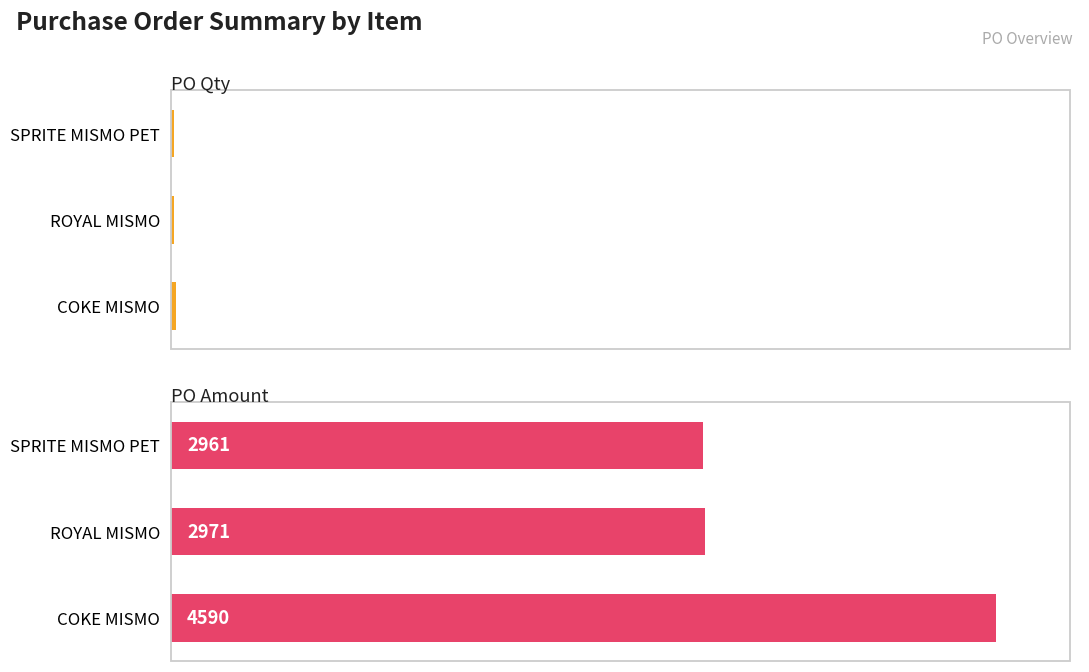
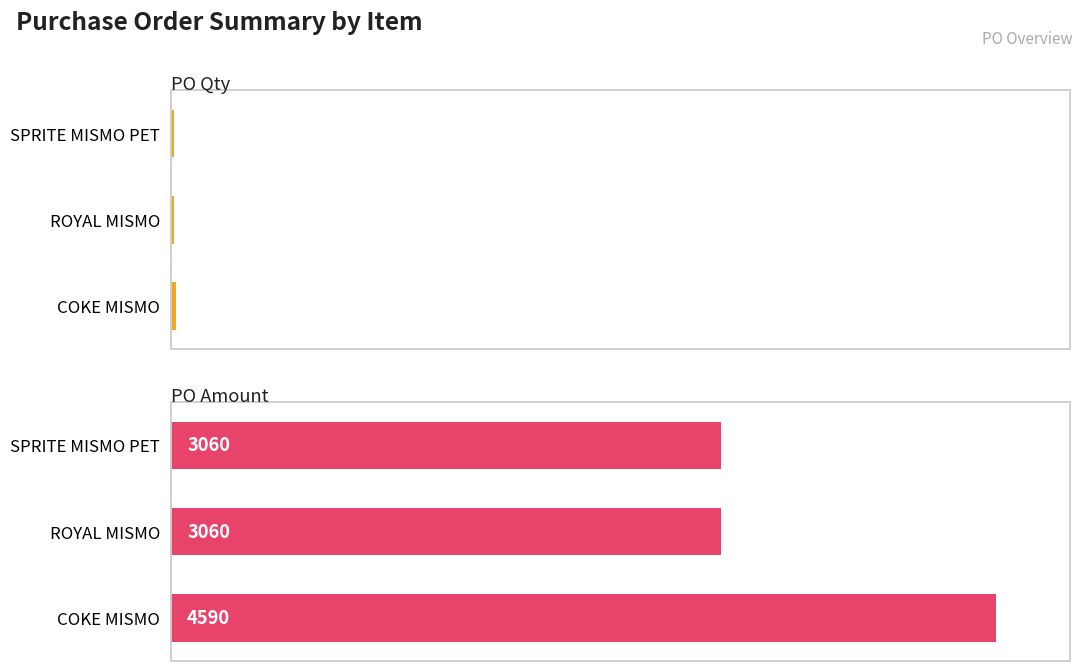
  {
    "PO Amount": {
-     "SPRITE MISMO PET": 2961,
-     "ROYAL MISMO": 2971,
+     "SPRITE MISMO PET": 3060,
+     "ROYAL MISMO": 3060,
      "COKE MISMO": 4590
    }
  }
